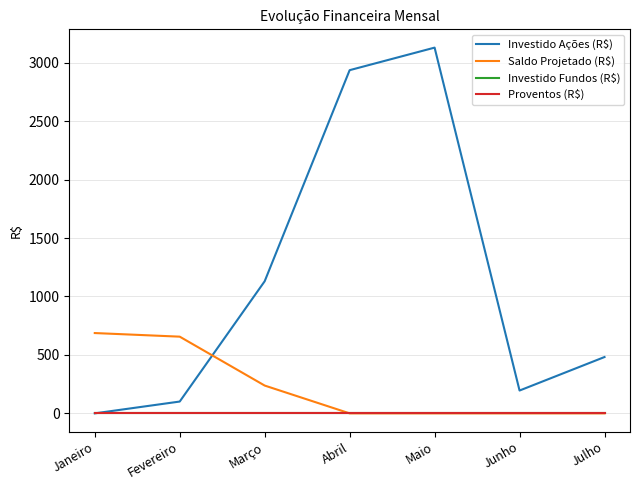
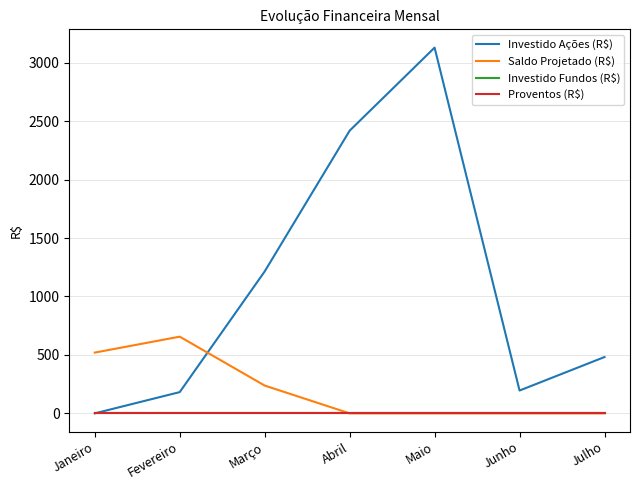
  {
    "Investido Ações (R$)": {
-     "Fevereiro": 100,
-     "Março": 1130,
-     "Abril": 2940,
+     "Fevereiro": 180,
+     "Março": 1210,
+     "Abril": 2420,
      "Maio": 3130,
      "Junho": 200,
      "Julho": 480
    },
    "Saldo Projetado (R$)": {
-     "Janeiro": 690,
+     "Janeiro": 520,
      "Fevereiro": 660,
      "Março": 240
    },
    "Proventos (R$)": {
      "Fevereiro": 0,
      "Março": 0
    }
  }
